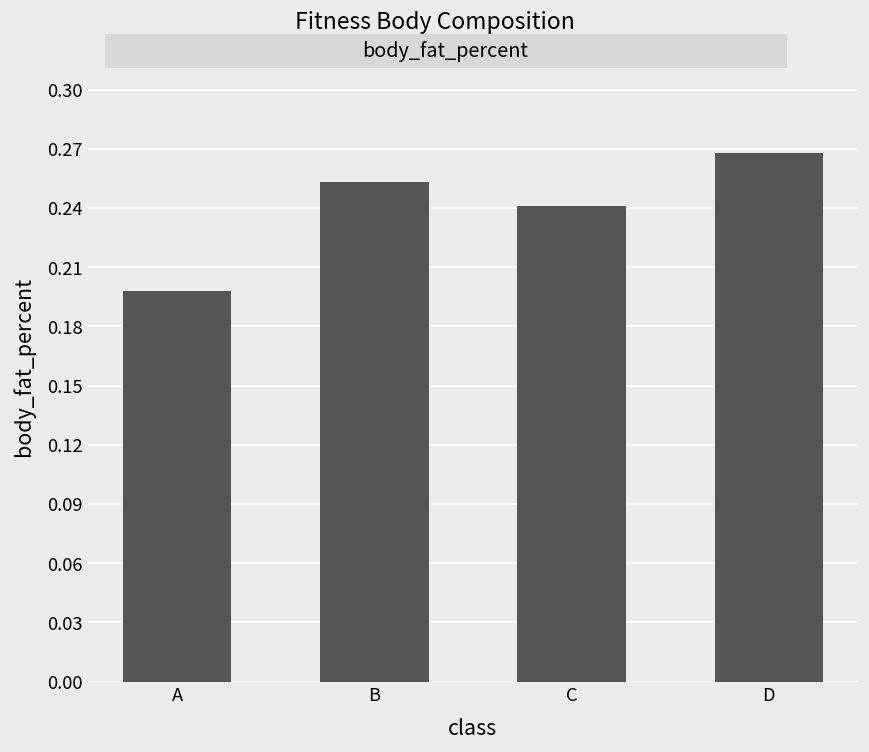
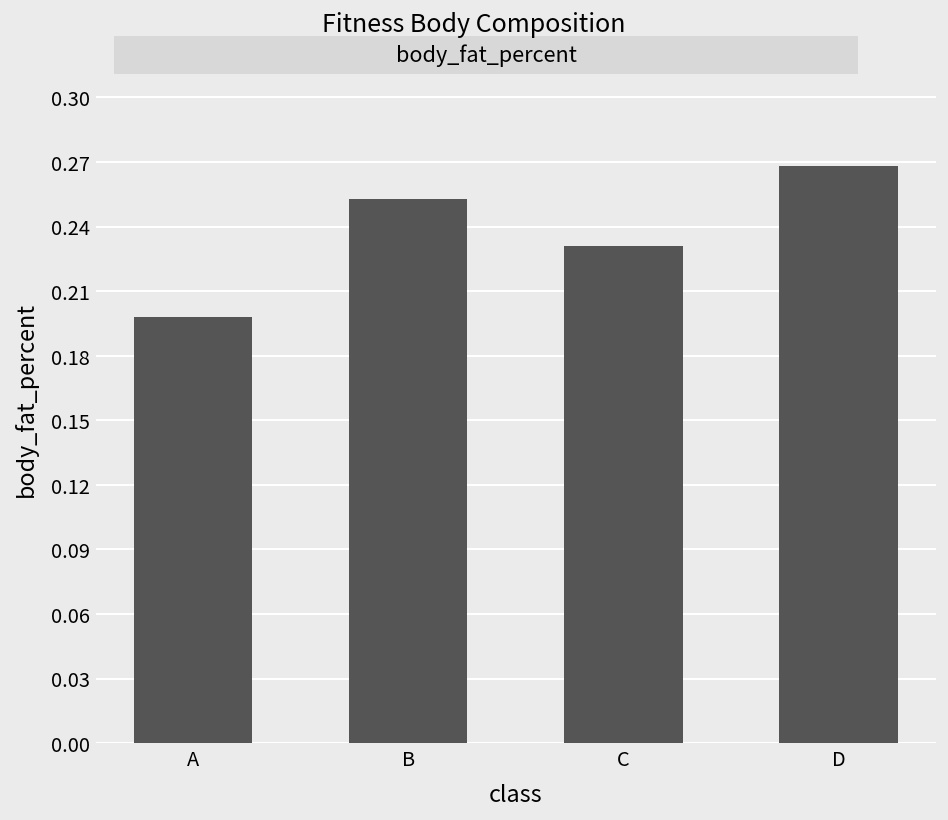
  {
    "A": 0.198,
    "B": 0.253,
-   "C": 0.241,
+   "C": 0.231,
    "D": 0.268
  }
